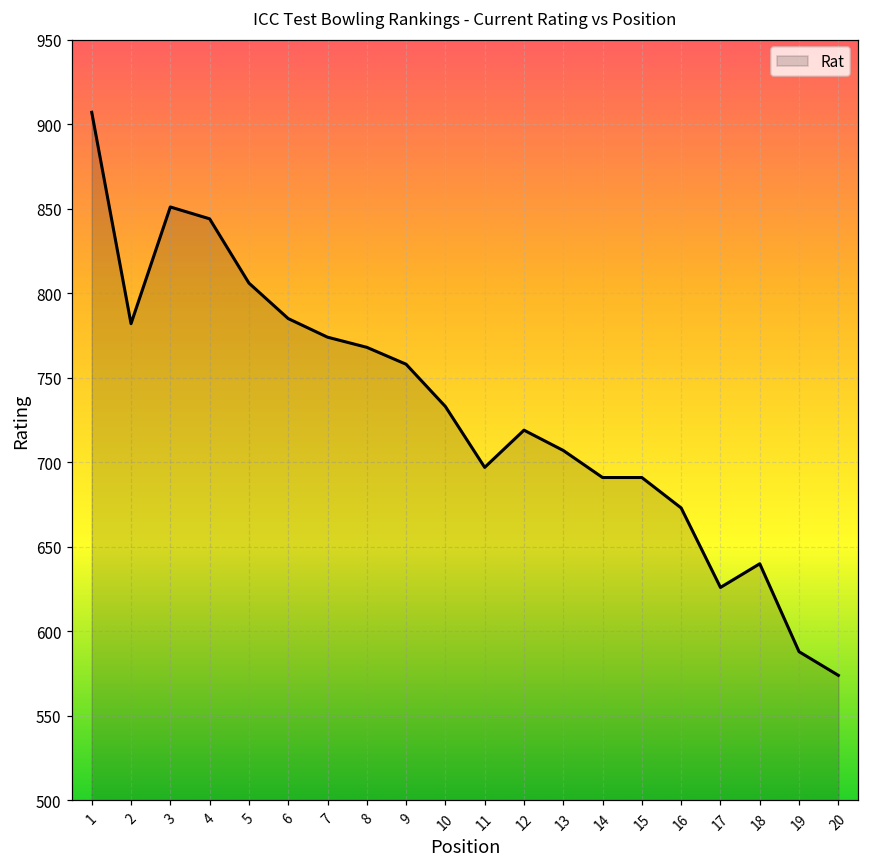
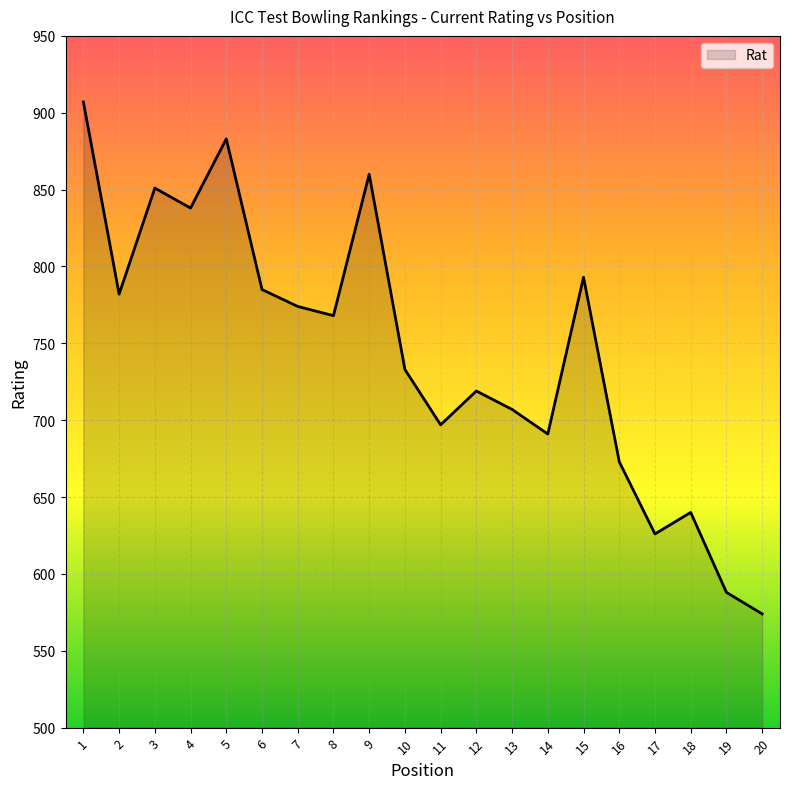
  {
    "1": 907,
    "2": 782,
    "3": 851,
-   "4": 844,
-   "5": 806,
+   "4": 838,
+   "5": 883,
    "6": 785,
    "7": 774,
    "8": 768,
-   "9": 758,
+   "9": 860,
    "10": 733,
    "11": 697,
    "12": 719,
    "13": 707,
    "14": 691,
-   "15": 691,
+   "15": 793,
    "16": 673,
    "17": 626,
    "18": 640,
    "19": 588,
    "20": 574
  }
